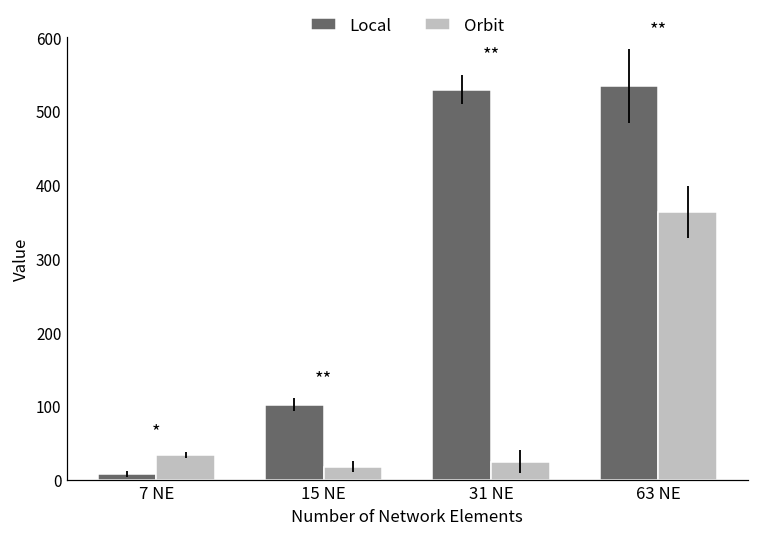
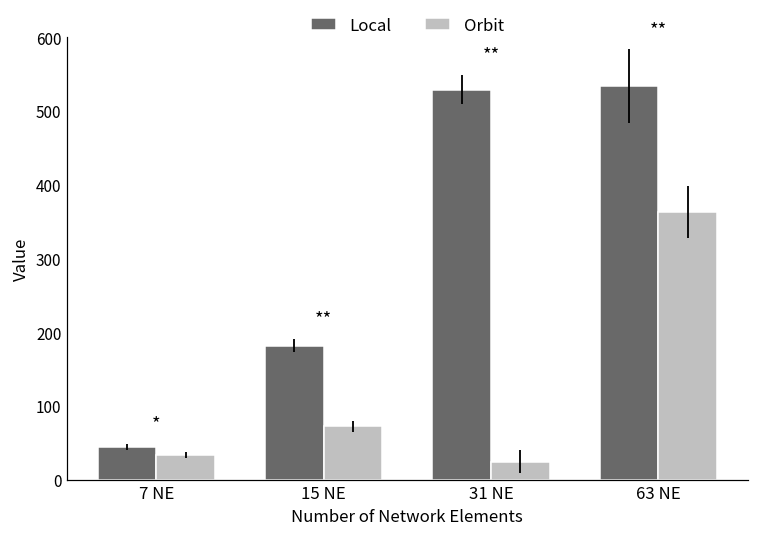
  {
    "Local": {
-     "7 NE": 10,
-     "15 NE": 100,
+     "7 NE": 40,
+     "15 NE": 180,
      "31 NE": 530,
      "63 NE": 530
    },
    "Orbit": {
      "7 NE": 30,
-     "15 NE": 20,
+     "15 NE": 70,
      "31 NE": 30,
      "63 NE": 360
    }
  }
